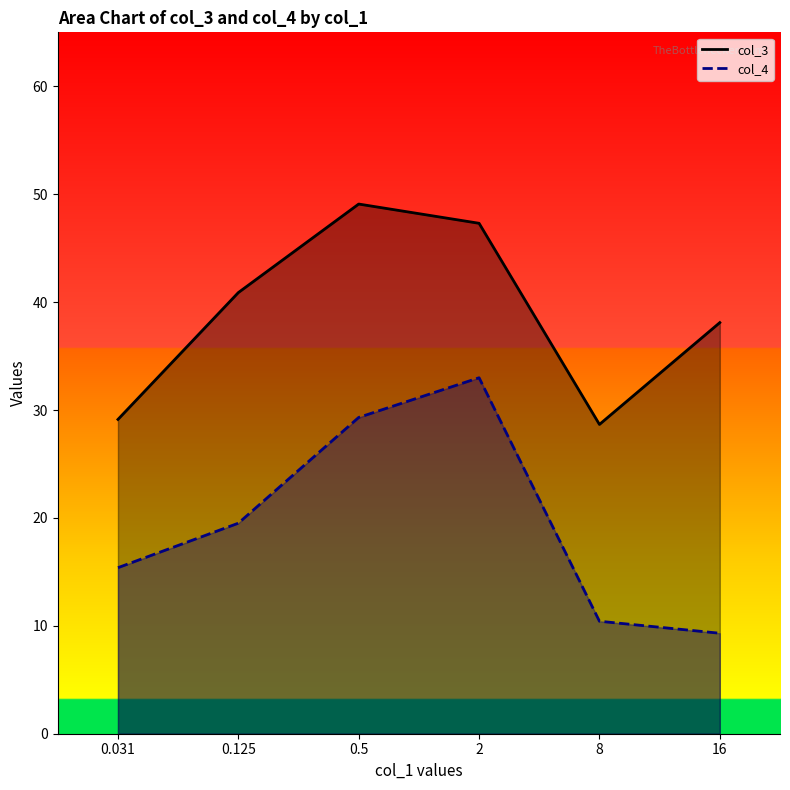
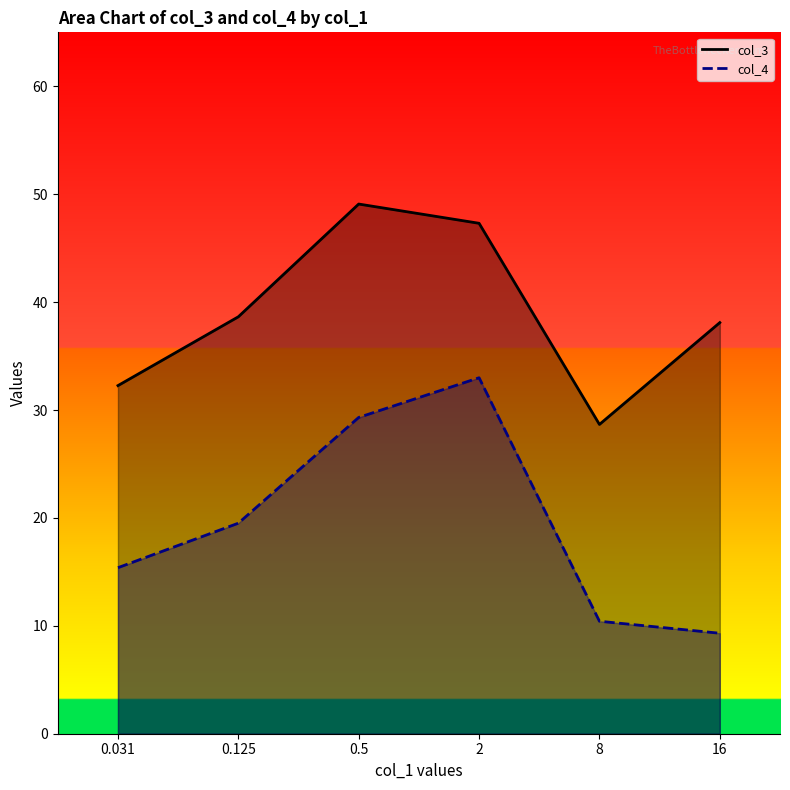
  {
    "col_3": {
-     "0.031": 29.1,
-     "0.125": 40.9,
+     "0.031": 32.3,
+     "0.125": 38.6,
      "0.5": 49.1,
      "2": 47.3,
      "8": 28.7,
      "16": 38.1
    },
    "col_4": {
      "0.031": 15.4,
      "0.125": 19.5,
      "0.5": 29.3,
      "2": 33.0,
      "8": 10.4,
      "16": 9.3
    }
  }
